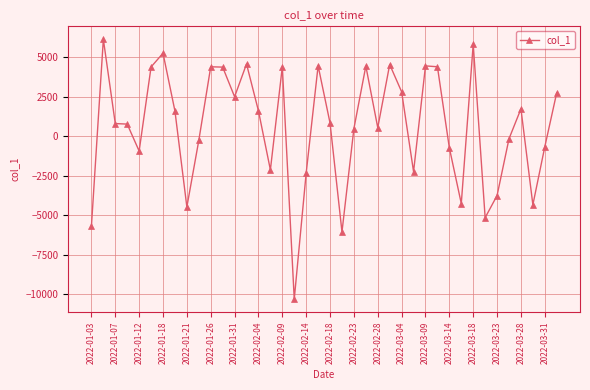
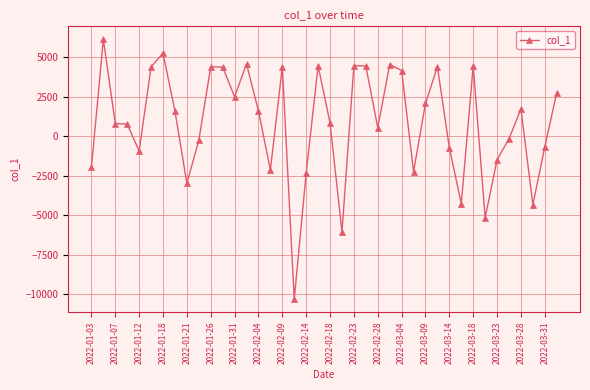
  {
-   "2022-01-03": -5700,
+   "2022-01-03": -2000,
    "2022-01-07": 800,
    "2022-01-12": -900,
    "2022-01-18": 5300,
-   "2022-01-21": -4500,
+   "2022-01-21": -3000,
    "2022-01-26": 4400,
    "2022-01-31": 2500,
    "2022-02-04": 1600,
    "2022-02-09": 4400,
    "2022-02-14": -2300,
    "2022-02-18": 800,
-   "2022-02-23": 500,
+   "2022-02-23": 4500,
    "2022-02-28": 500,
-   "2022-03-04": 2800,
-   "2022-03-09": 4400,
+   "2022-03-04": 4200,
+   "2022-03-09": 2100,
    "2022-03-14": -700,
-   "2022-03-18": 5800,
-   "2022-03-23": -3700,
+   "2022-03-18": 4500,
+   "2022-03-23": -1500,
    "2022-03-28": 1700,
    "2022-03-31": -700
  }
